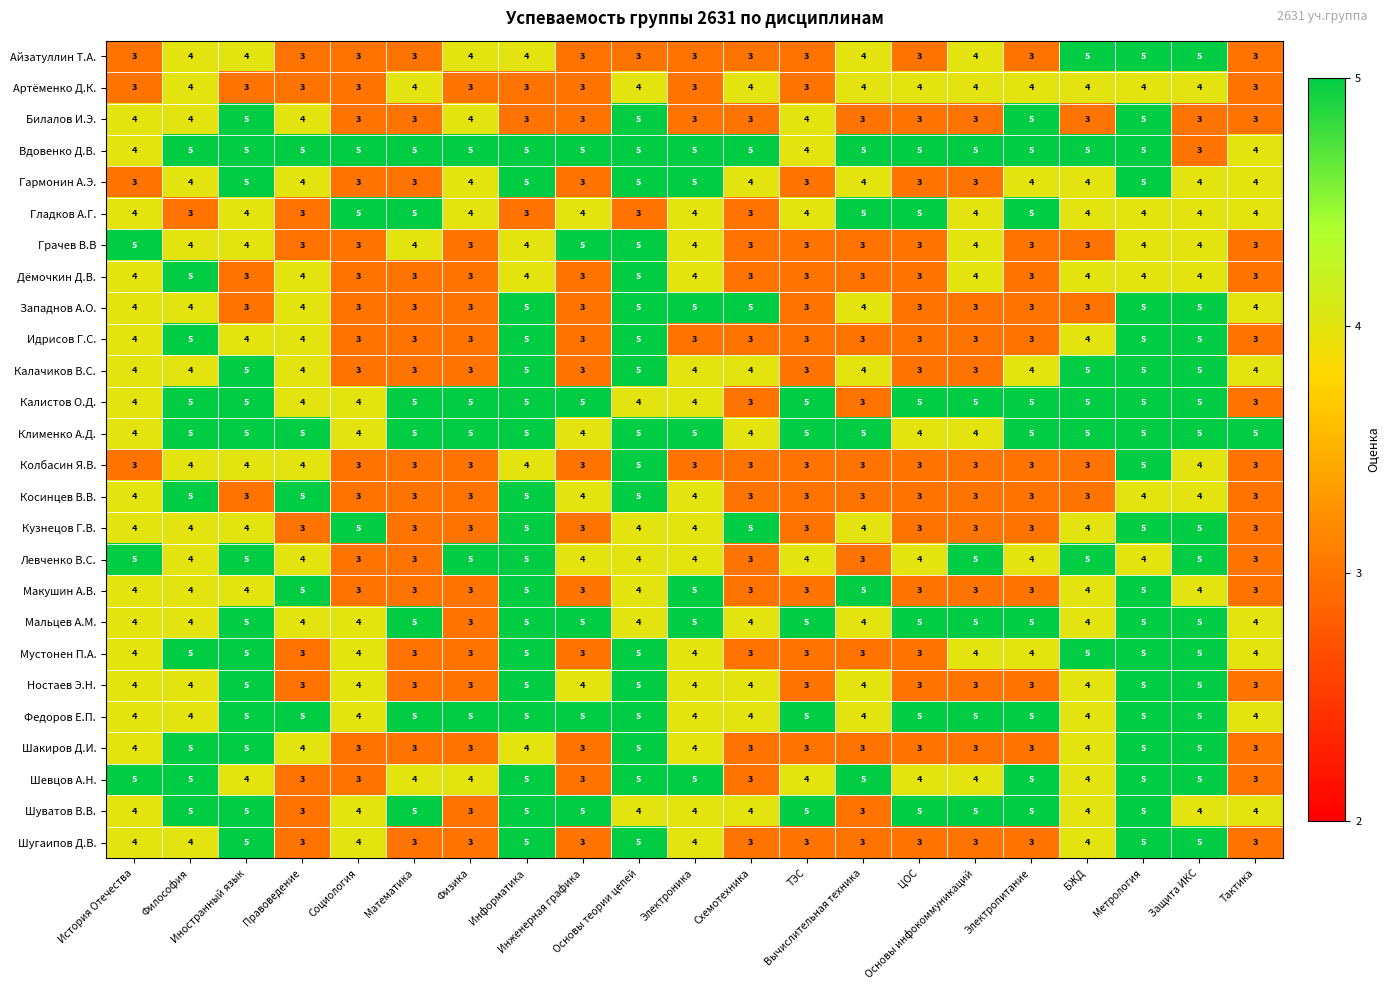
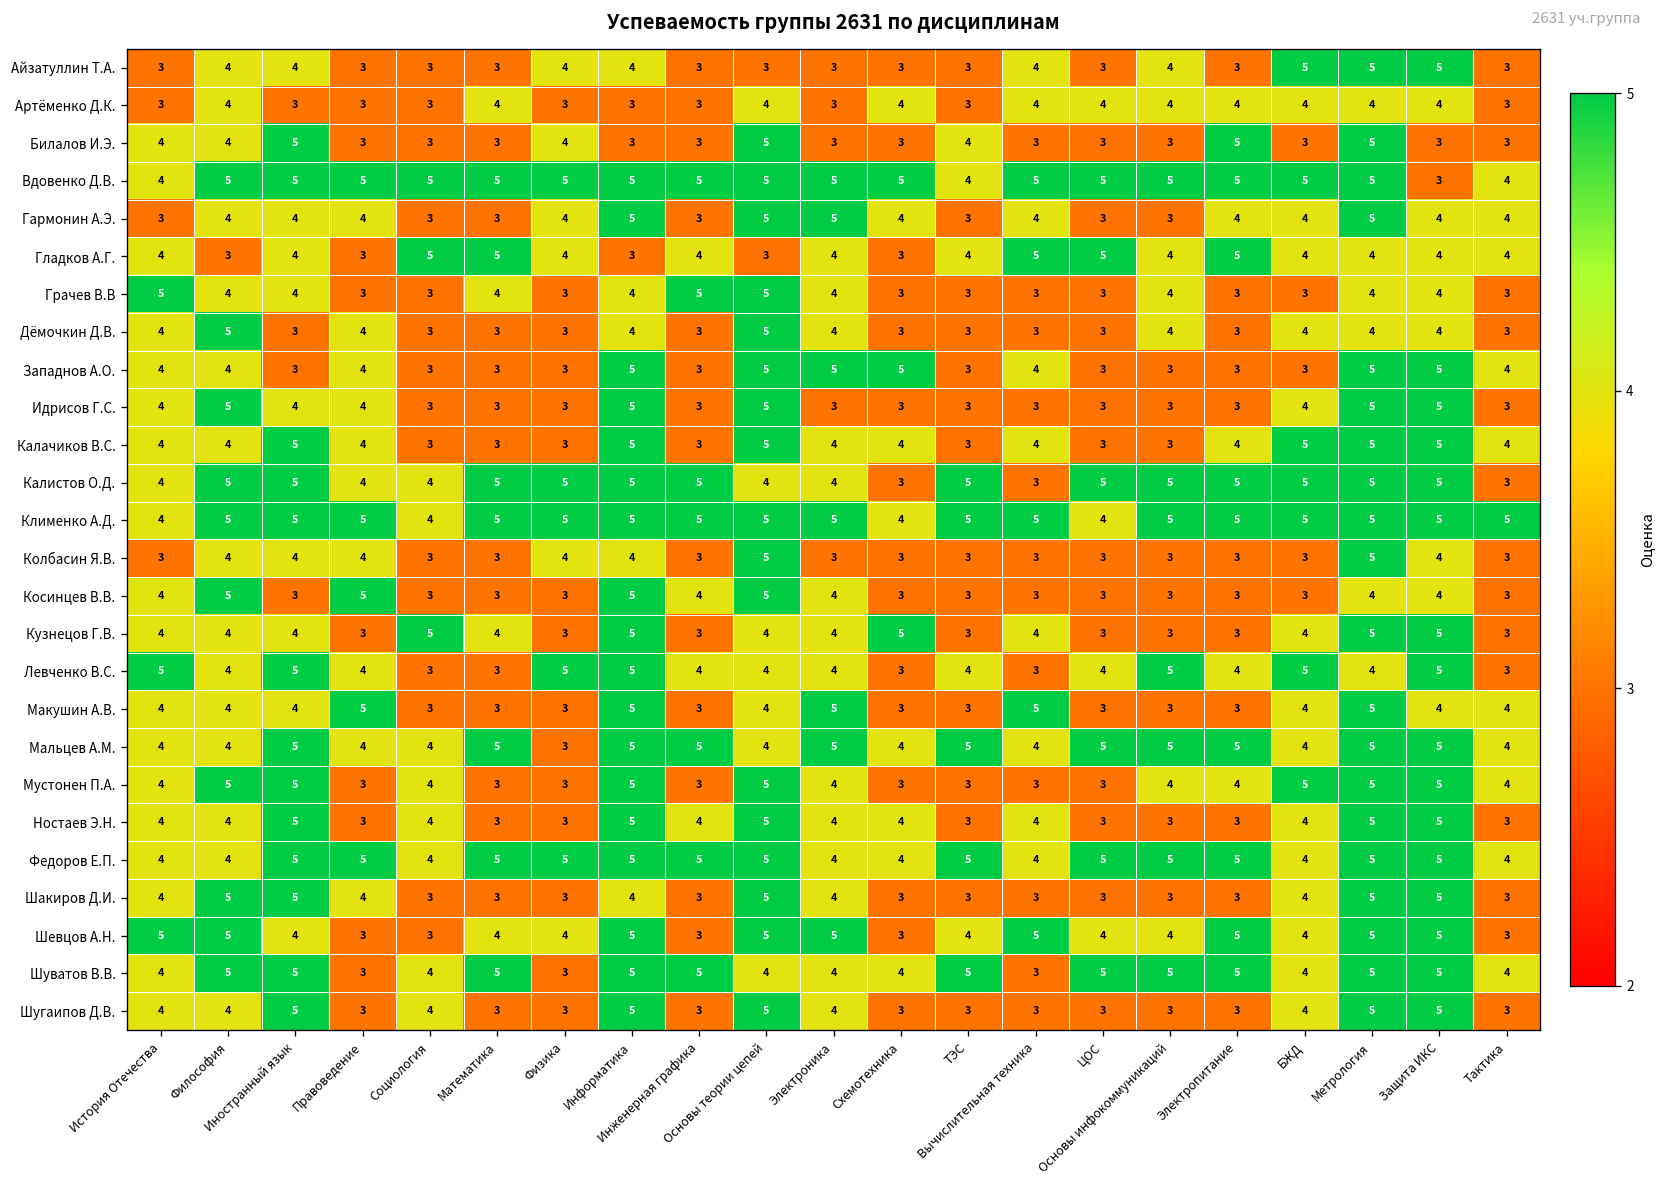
  {
    "Билалов И.Э.": {
      "История Отечества": 4,
      "Философия": 4,
      "Иностранный язык": 5,
-     "Правоведение": 4,
+     "Правоведение": 3,
      "Социология": 3,
      "Математика": 3,
      "Физика": 4,
      "Информатика": 3,
      "Инженерная графика": 3,
      "Основы теории цепей": 5,
      "Электроника": 3,
      "Схемотехника": 3,
      "ТЭС": 4,
      "Вычислительная техника": 3,
      "ЦОС": 3,
      "Основы инфокоммуникаций": 3,
      "Электропитание": 5,
      "БЖД": 3,
      "Метрология": 5,
      "Защита ИКС": 3,
      "Тактика": 3
    },
    "Гармонин А.Э.": {
      "История Отечества": 3,
      "Философия": 4,
-     "Иностранный язык": 5,
+     "Иностранный язык": 4,
      "Правоведение": 4,
      "Социология": 3,
      "Математика": 3,
      "Физика": 4,
      "Информатика": 5,
      "Инженерная графика": 3,
      "Основы теории цепей": 5,
      "Электроника": 5,
      "Схемотехника": 4,
      "ТЭС": 3,
      "Вычислительная техника": 4,
      "ЦОС": 3,
      "Основы инфокоммуникаций": 3,
      "Электропитание": 4,
      "БЖД": 4,
      "Метрология": 5,
      "Защита ИКС": 4,
      "Тактика": 4
    },
    "Клименко А.Д.": {
      "История Отечества": 4,
      "Философия": 5,
      "Иностранный язык": 5,
      "Правоведение": 5,
      "Социология": 4,
      "Математика": 5,
      "Физика": 5,
      "Информатика": 5,
-     "Инженерная графика": 4,
+     "Инженерная графика": 5,
      "Основы теории цепей": 5,
      "Электроника": 5,
      "Схемотехника": 4,
      "ТЭС": 5,
      "Вычислительная техника": 5,
      "ЦОС": 4,
-     "Основы инфокоммуникаций": 4,
+     "Основы инфокоммуникаций": 5,
      "Электропитание": 5,
      "БЖД": 5,
      "Метрология": 5,
      "Защита ИКС": 5,
      "Тактика": 5
    },
    "Колбасин Я.В.": {
      "История Отечества": 3,
      "Философия": 4,
      "Иностранный язык": 4,
      "Правоведение": 4,
      "Социология": 3,
      "Математика": 3,
-     "Физика": 3,
+     "Физика": 4,
      "Информатика": 4,
      "Инженерная графика": 3,
      "Основы теории цепей": 5,
      "Электроника": 3,
      "Схемотехника": 3,
      "ТЭС": 3,
      "Вычислительная техника": 3,
      "ЦОС": 3,
      "Основы инфокоммуникаций": 3,
      "Электропитание": 3,
      "БЖД": 3,
      "Метрология": 5,
      "Защита ИКС": 4,
      "Тактика": 3
    },
    "Кузнецов Г.В.": {
      "История Отечества": 4,
      "Философия": 4,
      "Иностранный язык": 4,
      "Правоведение": 3,
      "Социология": 5,
-     "Математика": 3,
+     "Математика": 4,
      "Физика": 3,
      "Информатика": 5,
      "Инженерная графика": 3,
      "Основы теории цепей": 4,
      "Электроника": 4,
      "Схемотехника": 5,
      "ТЭС": 3,
      "Вычислительная техника": 4,
      "ЦОС": 3,
      "Основы инфокоммуникаций": 3,
      "Электропитание": 3,
      "БЖД": 4,
      "Метрология": 5,
      "Защита ИКС": 5,
      "Тактика": 3
    },
    "Макушин А.В.": {
      "История Отечества": 4,
      "Философия": 4,
      "Иностранный язык": 4,
      "Правоведение": 5,
      "Социология": 3,
      "Математика": 3,
      "Физика": 3,
      "Информатика": 5,
      "Инженерная графика": 3,
      "Основы теории цепей": 4,
      "Электроника": 5,
      "Схемотехника": 3,
      "ТЭС": 3,
      "Вычислительная техника": 5,
      "ЦОС": 3,
      "Основы инфокоммуникаций": 3,
      "Электропитание": 3,
      "БЖД": 4,
      "Метрология": 5,
      "Защита ИКС": 4,
-     "Тактика": 3
+     "Тактика": 4
    },
    "Шуватов В.В.": {
      "История Отечества": 4,
      "Философия": 5,
      "Иностранный язык": 5,
      "Правоведение": 3,
      "Социология": 4,
      "Математика": 5,
      "Физика": 3,
      "Информатика": 5,
      "Инженерная графика": 5,
      "Основы теории цепей": 4,
      "Электроника": 4,
      "Схемотехника": 4,
      "ТЭС": 5,
      "Вычислительная техника": 3,
      "ЦОС": 5,
      "Основы инфокоммуникаций": 5,
      "Электропитание": 5,
      "БЖД": 4,
      "Метрология": 5,
-     "Защита ИКС": 4,
+     "Защита ИКС": 5,
      "Тактика": 4
    }
  }
